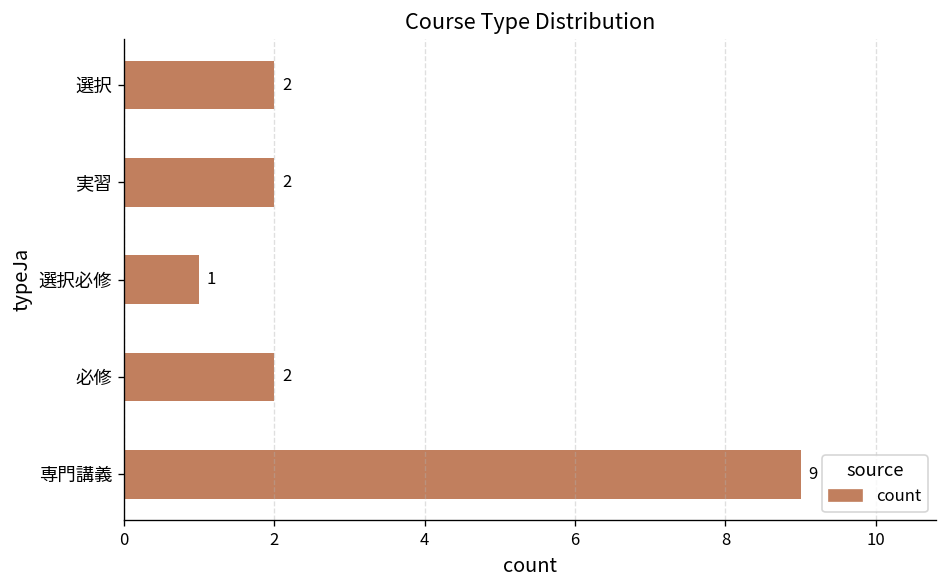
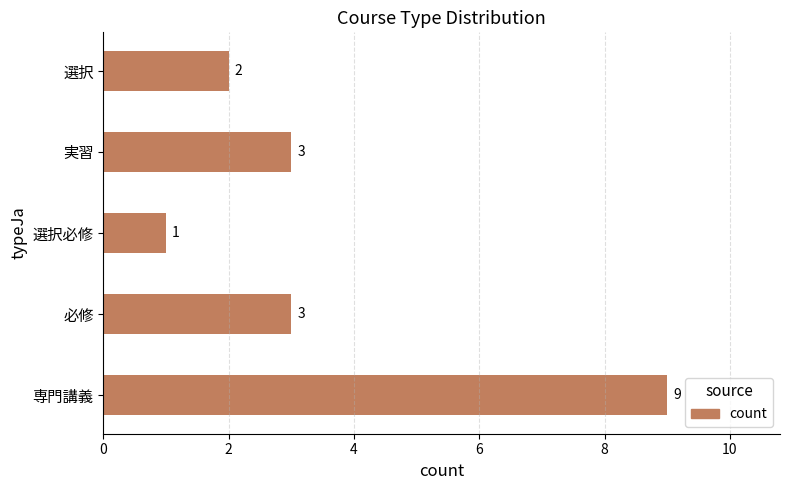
  {
    "選択": 2,
-   "実習": 2,
+   "実習": 3,
    "選択必修": 1,
-   "必修": 2,
+   "必修": 3,
    "専門講義": 9
  }
